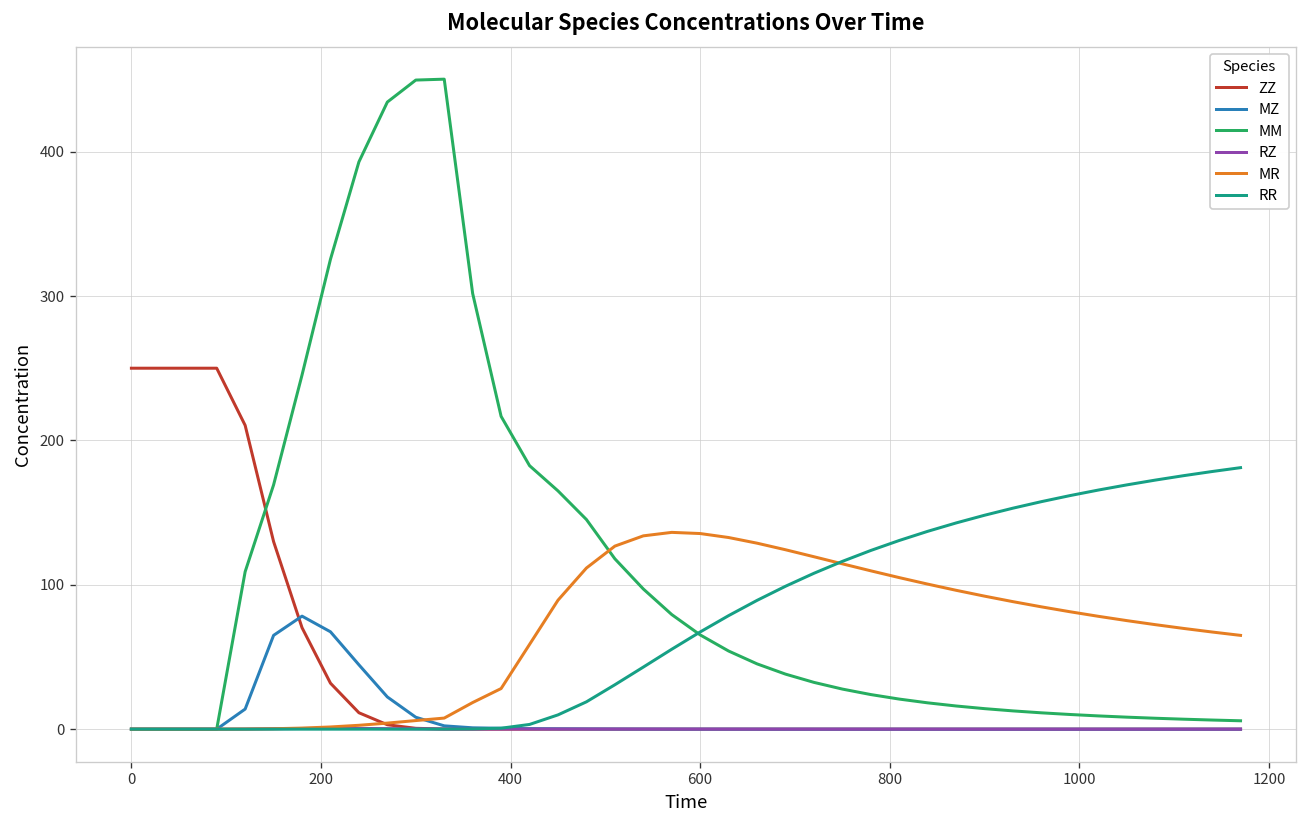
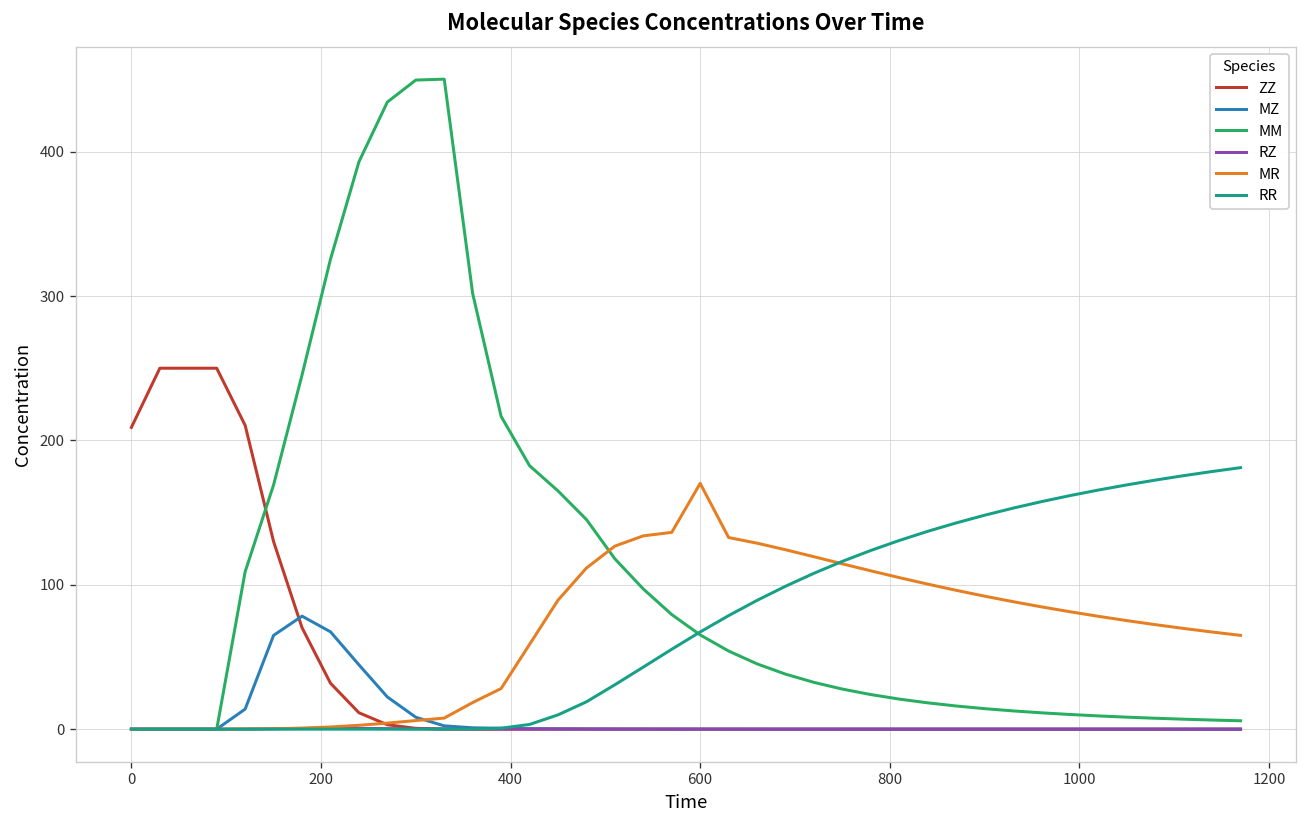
  {
    "ZZ": {
-     "0": 250
+     "0": 209
    },
    "MR": {
-     "600": 135
+     "600": 170
    }
  }
